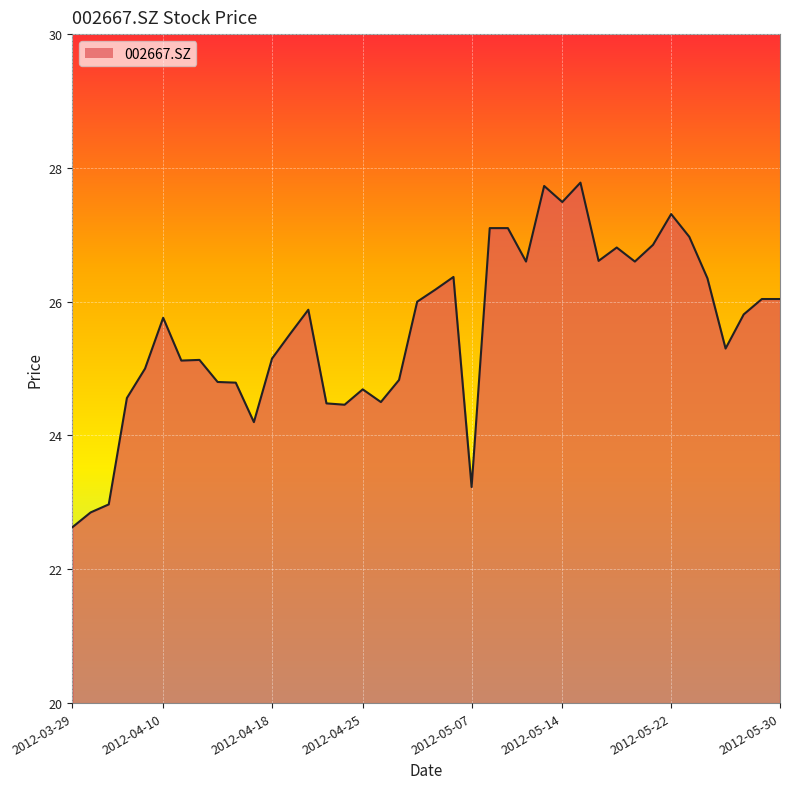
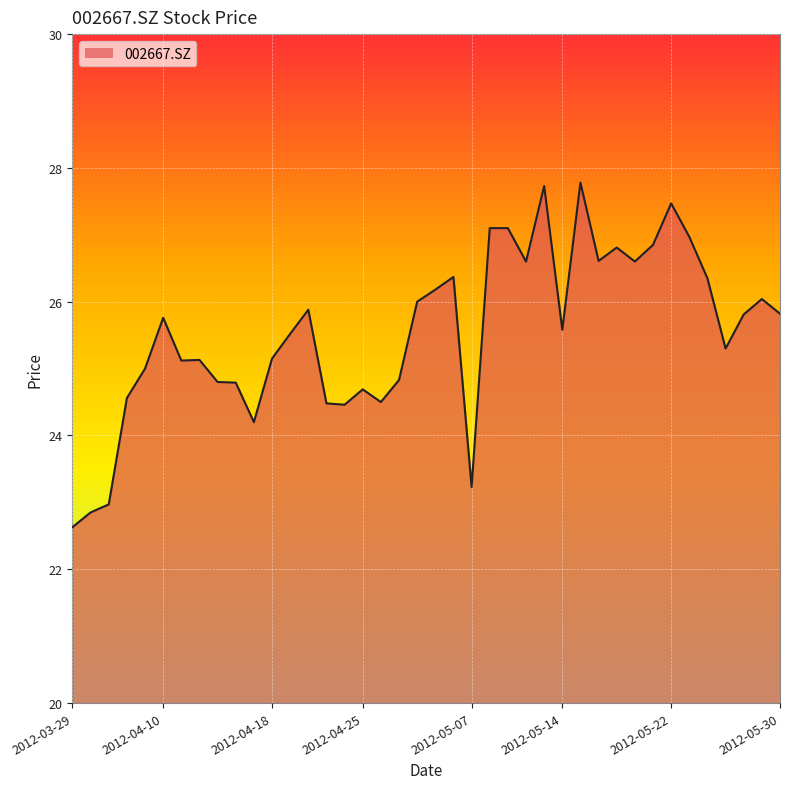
  {
    "2012-03-29": 22.6,
    "2012-04-10": 25.8,
    "2012-04-18": 25.2,
    "2012-04-25": 24.7,
    "2012-05-07": 23.2,
-   "2012-05-14": 27.5,
-   "2012-05-22": 27.3,
-   "2012-05-30": 26.0
+   "2012-05-14": 25.6,
+   "2012-05-22": 27.5,
+   "2012-05-30": 25.8
  }
